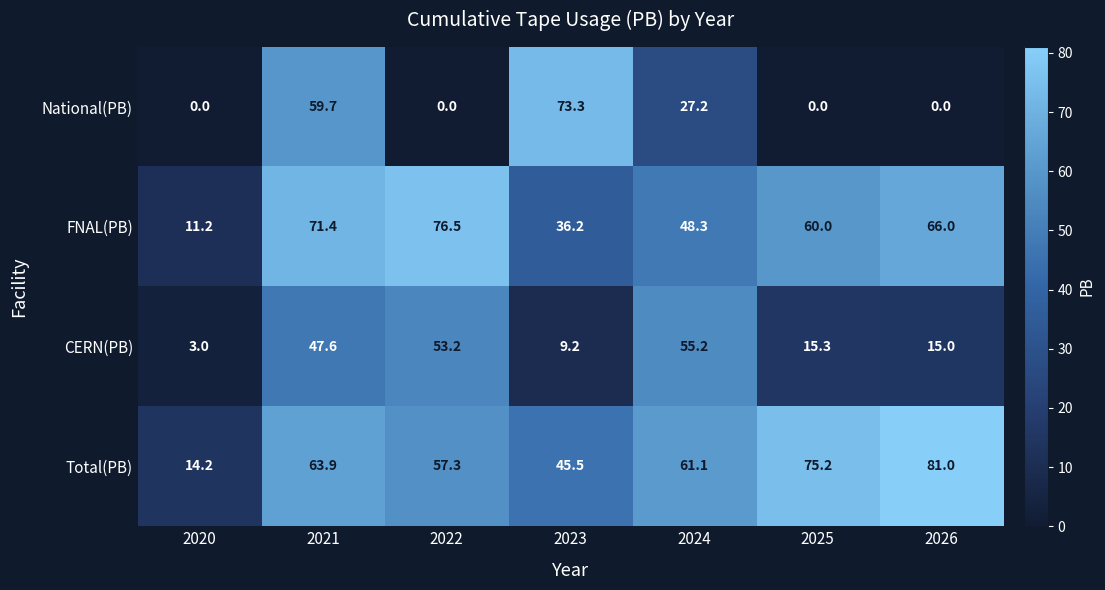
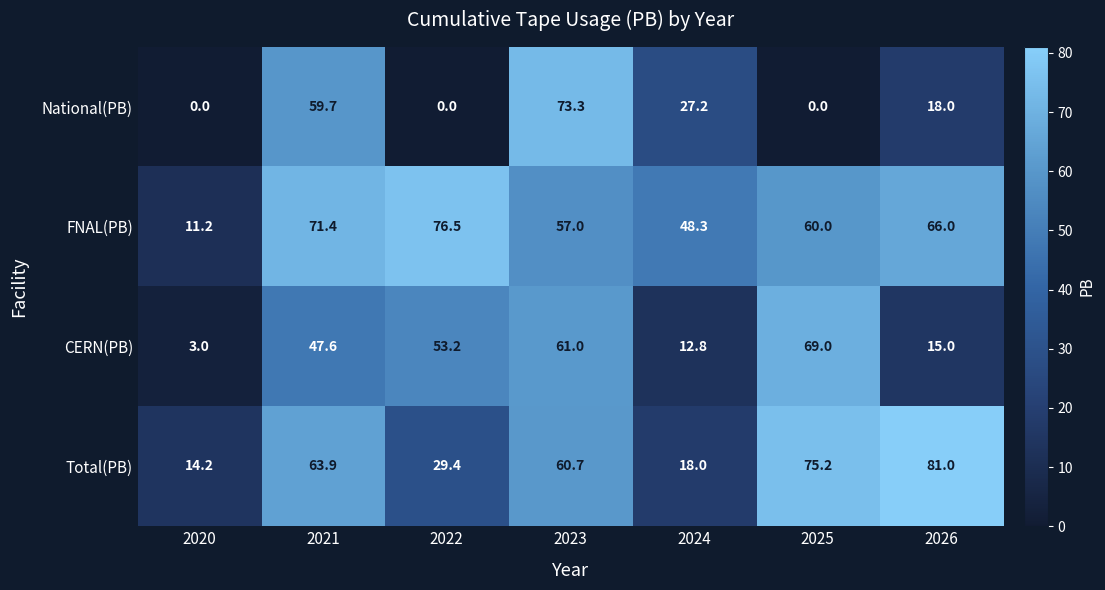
  {
    "National(PB)": {
      "2020": 0.0,
      "2021": 59.7,
      "2022": 0.0,
      "2023": 73.3,
      "2024": 27.2,
      "2025": 0.0,
-     "2026": 0.0
+     "2026": 18.0
    },
    "FNAL(PB)": {
      "2020": 11.2,
      "2021": 71.4,
      "2022": 76.5,
-     "2023": 36.2,
+     "2023": 57.0,
      "2024": 48.3,
      "2025": 60.0,
      "2026": 66.0
    },
    "CERN(PB)": {
      "2020": 3.0,
      "2021": 47.6,
      "2022": 53.2,
-     "2023": 9.2,
-     "2024": 55.2,
-     "2025": 15.3,
+     "2023": 61.0,
+     "2024": 12.8,
+     "2025": 69.0,
      "2026": 15.0
    },
    "Total(PB)": {
      "2020": 14.2,
      "2021": 63.9,
-     "2022": 57.3,
-     "2023": 45.5,
-     "2024": 61.1,
+     "2022": 29.4,
+     "2023": 60.7,
+     "2024": 18.0,
      "2025": 75.2,
      "2026": 81.0
    }
  }
